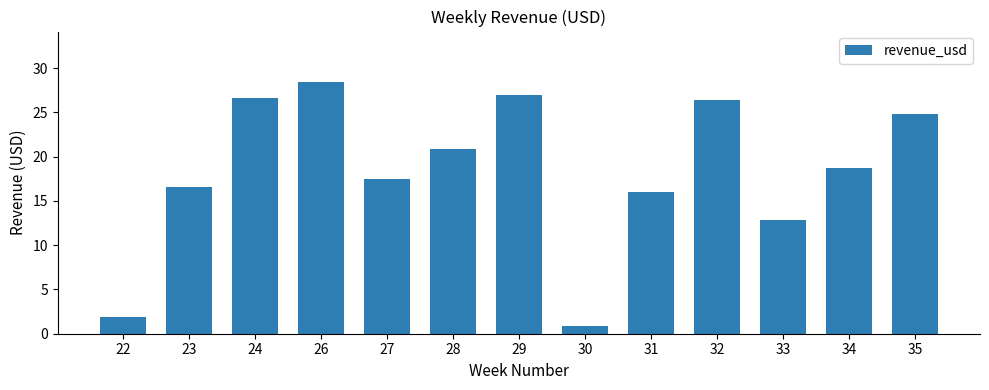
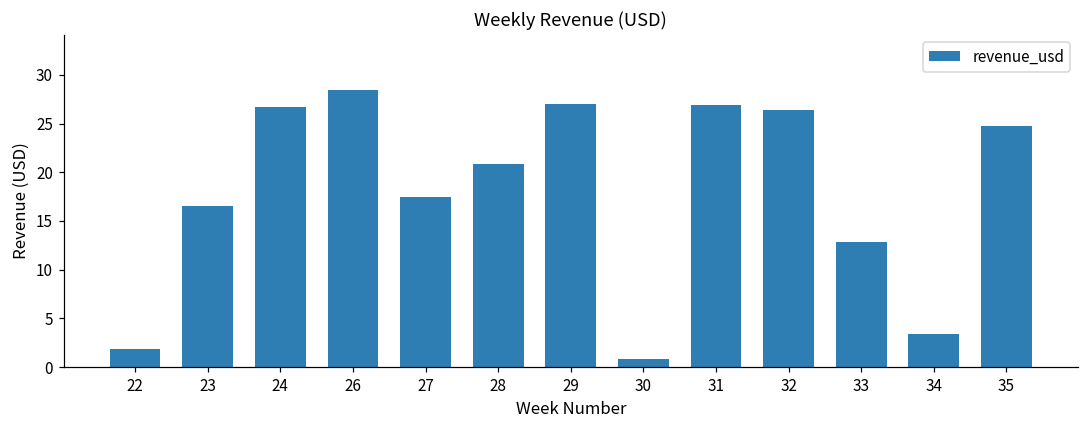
  {
    "22": 2,
    "23": 17,
    "24": 27,
    "26": 28,
    "27": 17,
    "28": 21,
    "29": 27,
    "30": 1,
-   "31": 16,
+   "31": 27,
    "32": 26,
    "33": 13,
-   "34": 19,
+   "34": 3,
    "35": 25
  }
